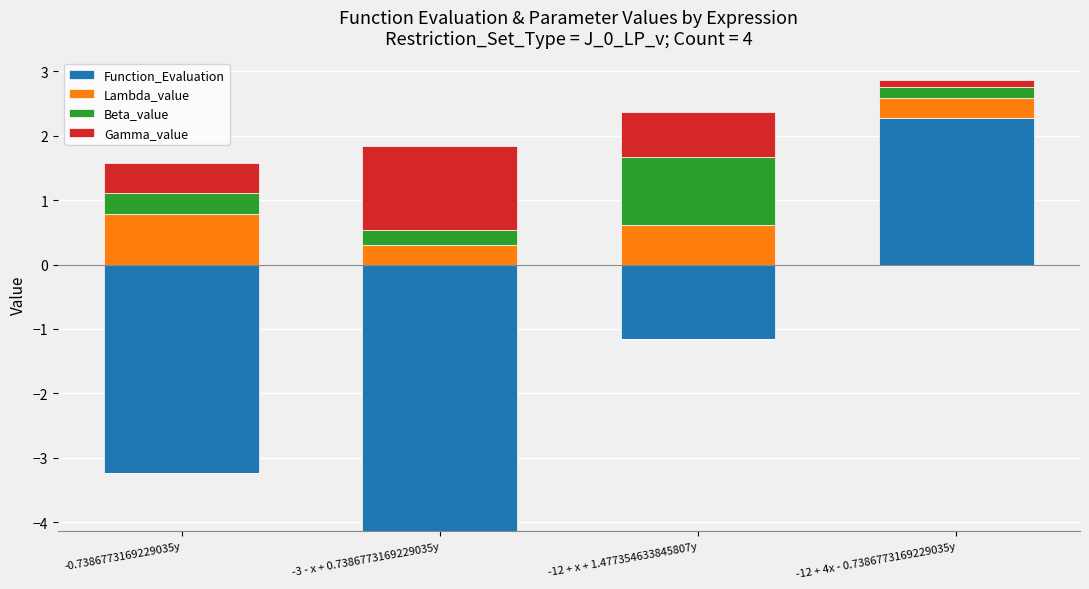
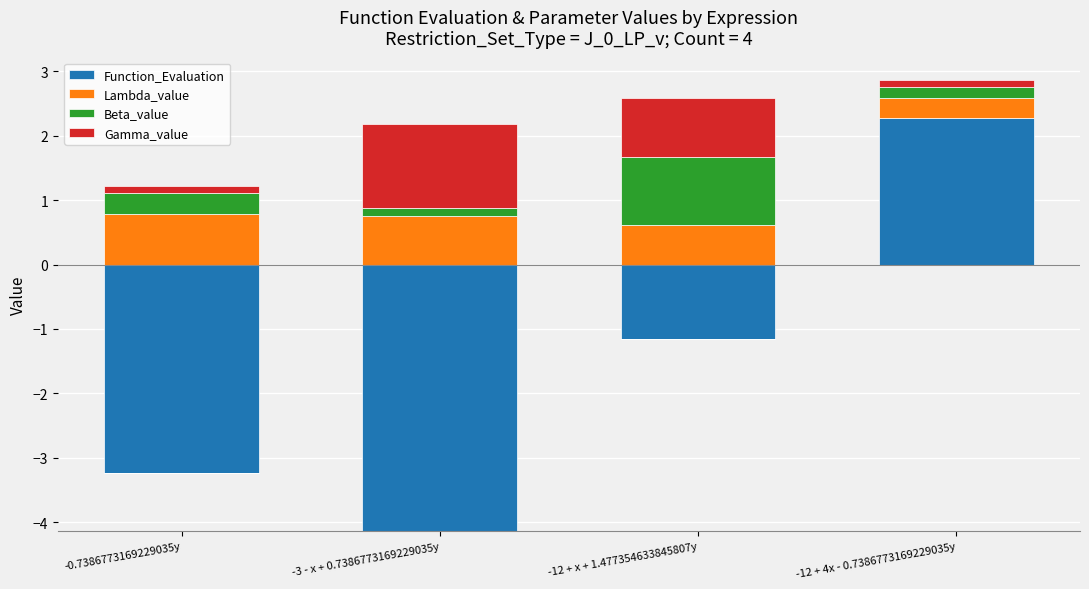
  {
    "Lambda_value": {
      "-0.7386773169229035y": 0.8,
-     "-3 - x + 0.7386773169229035y": 0.3,
+     "-3 - x + 0.7386773169229035y": 0.8,
      "-12 + x + 1.477354633845807y": 0.6,
      "-12 + 4x - 0.7386773169229035y": 0.3
    },
    "Beta_value": {
      "-0.7386773169229035y": 0.3,
-     "-3 - x + 0.7386773169229035y": 0.2,
+     "-3 - x + 0.7386773169229035y": 0.1,
      "-12 + x + 1.477354633845807y": 1.1,
      "-12 + 4x - 0.7386773169229035y": 0.2
    },
    "Gamma_value": {
-     "-0.7386773169229035y": 0.5,
+     "-0.7386773169229035y": 0.1,
      "-3 - x + 0.7386773169229035y": 1.3,
-     "-12 + x + 1.477354633845807y": 0.7,
+     "-12 + x + 1.477354633845807y": 0.9,
      "-12 + 4x - 0.7386773169229035y": 0.1
    }
  }
